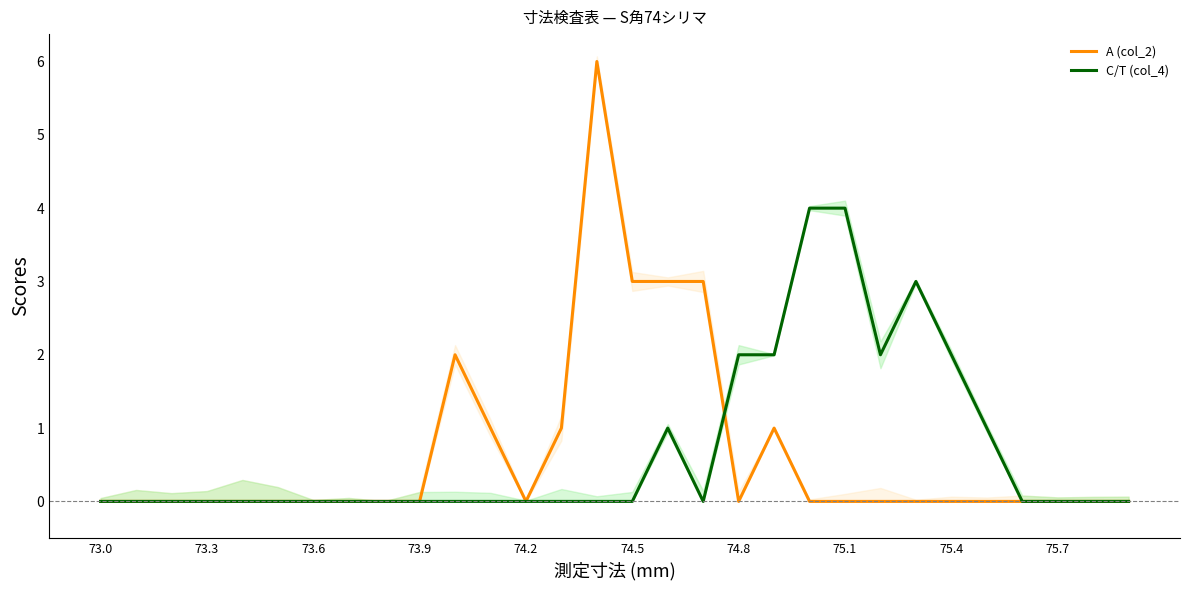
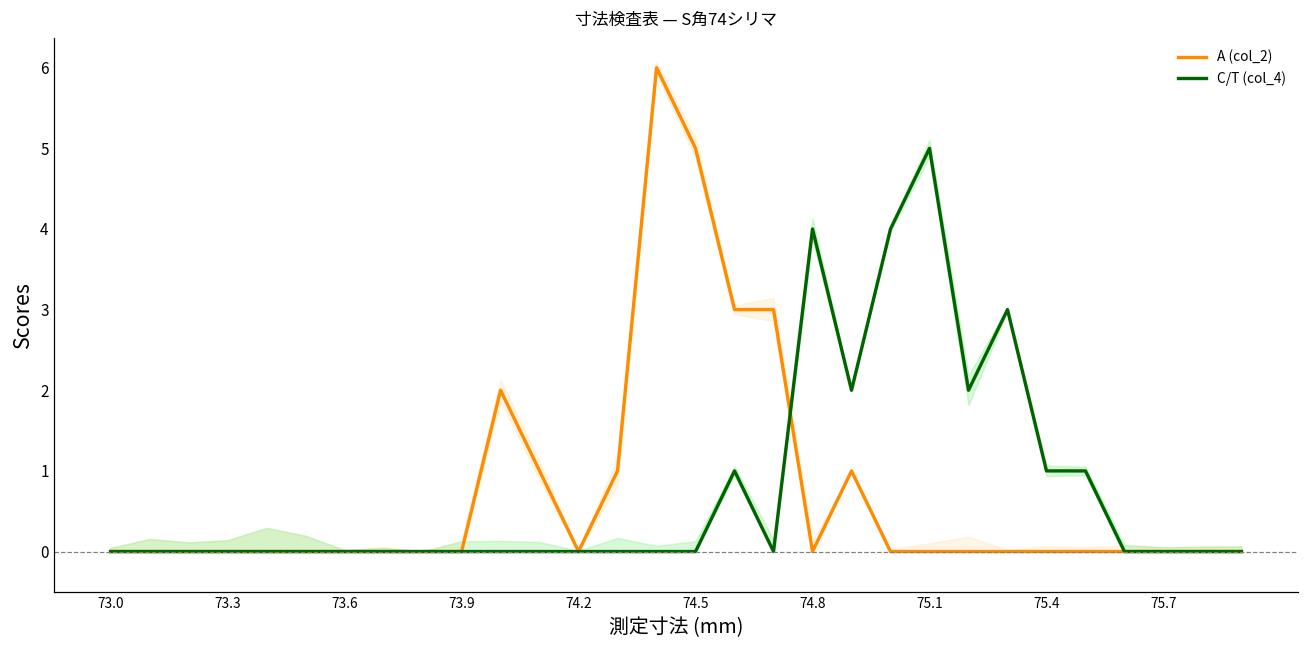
  {
    "A (col_2)": {
-     "74.5": 3,
+     "74.5": 5,
      "74.8": 0,
      "75.1": 0,
      "75.4": 0
    },
    "C/T (col_4)": {
      "74.5": 0,
-     "74.8": 2,
-     "75.1": 4,
-     "75.4": 2
+     "74.8": 4,
+     "75.1": 5,
+     "75.4": 1
    }
  }
